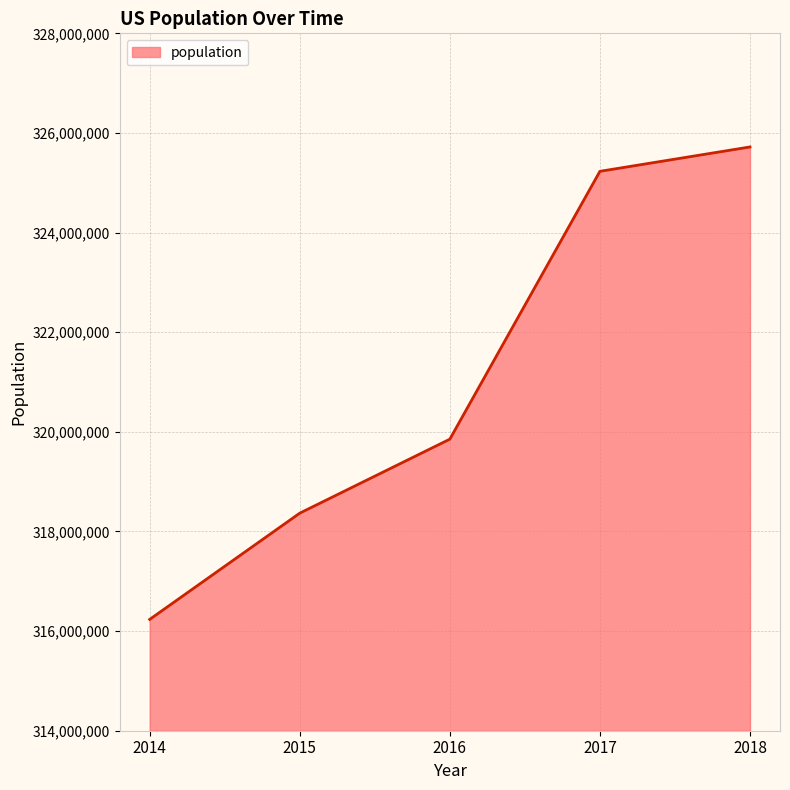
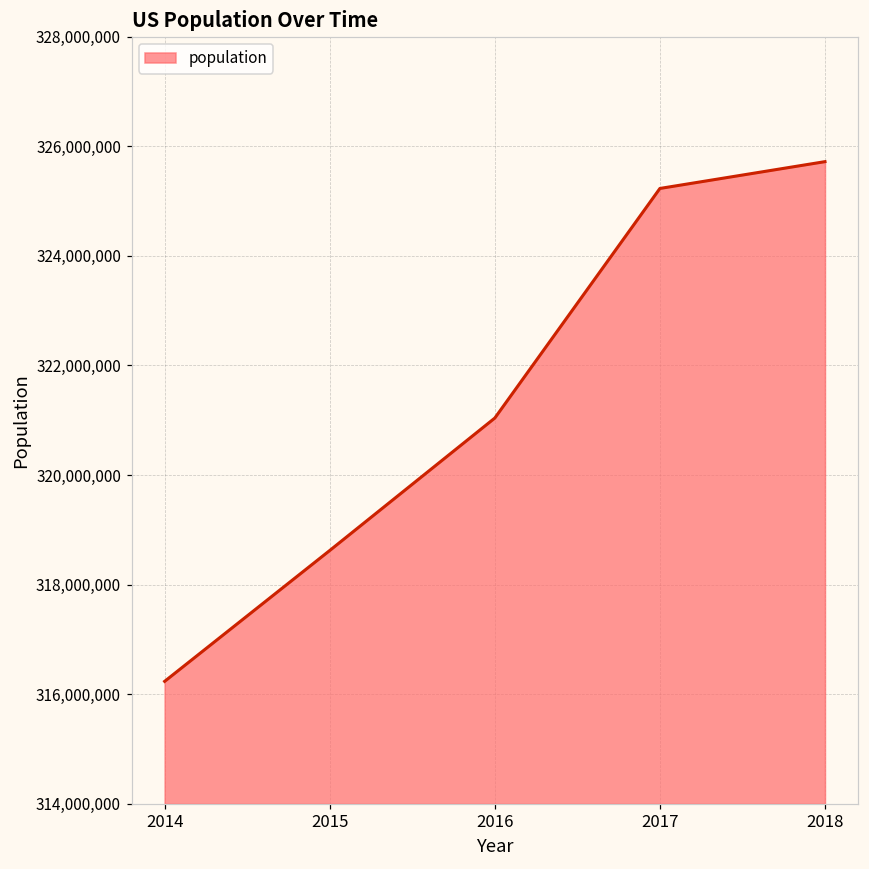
  {
    "2014": "316,200,000",
-   "2015": "318,400,000",
-   "2016": "319,900,000",
+   "2015": "318,600,000",
+   "2016": "321,000,000",
    "2017": "325,200,000",
    "2018": "325,700,000"
  }
